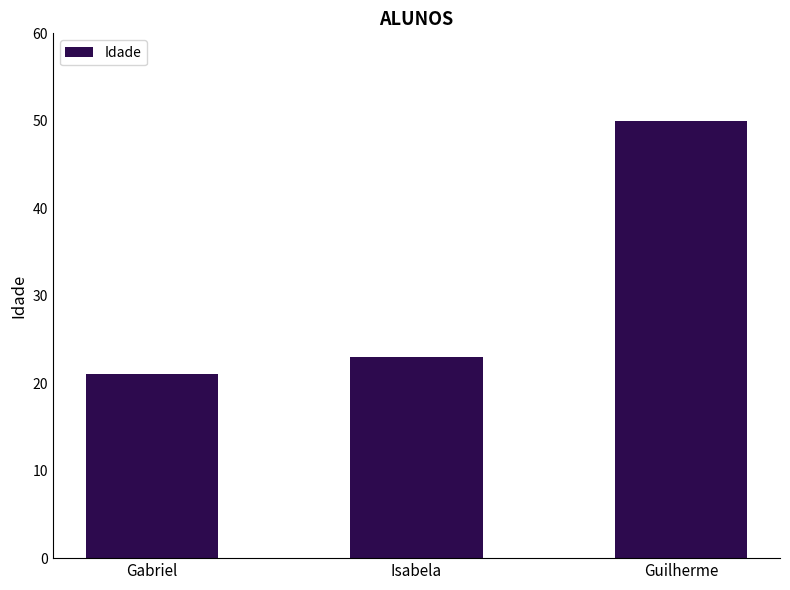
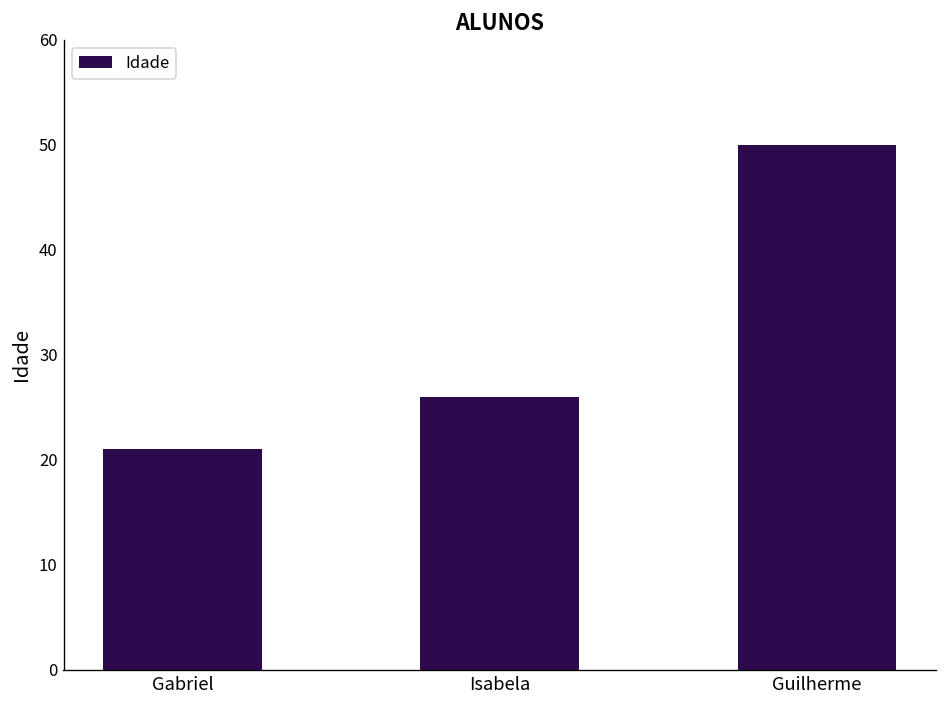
  {
    "Gabriel": 21,
-   "Isabela": 23,
+   "Isabela": 26,
    "Guilherme": 50
  }
